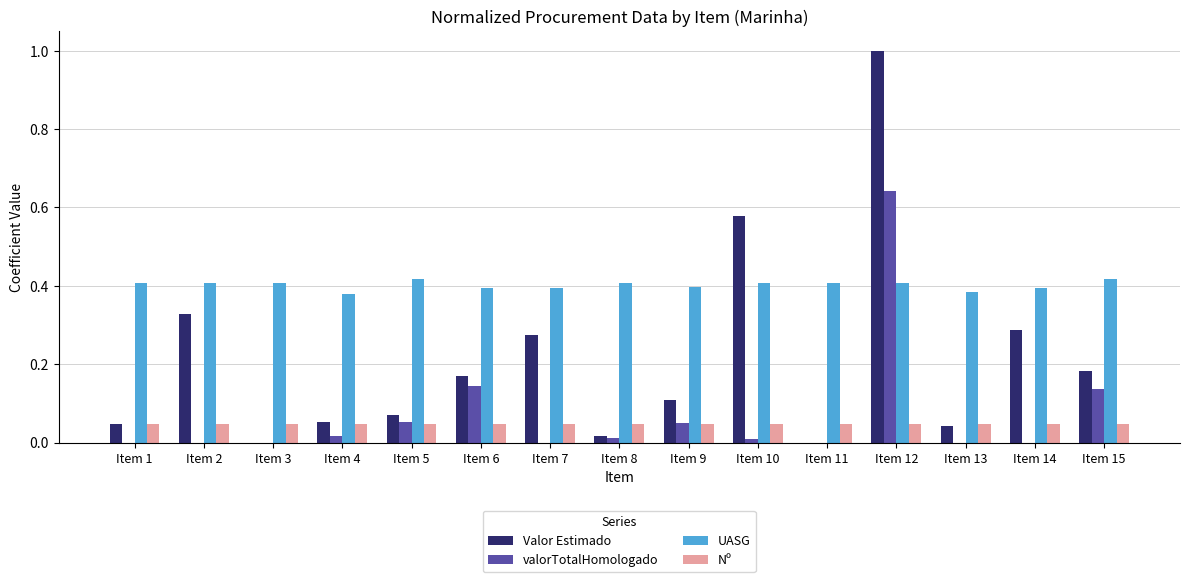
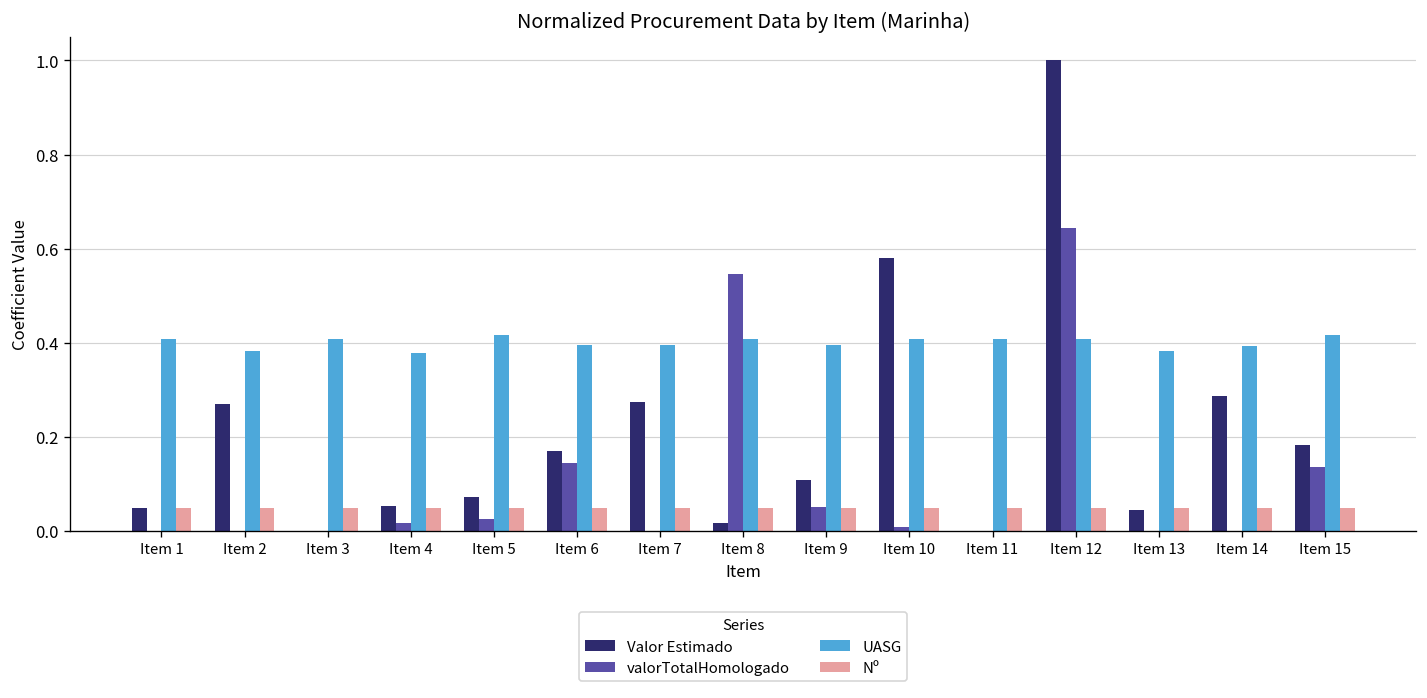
  {
    "Valor Estimado": {
      "Item 1": 0.05,
-     "Item 2": 0.33,
+     "Item 2": 0.27,
      "Item 3": 0.00,
      "Item 4": 0.05,
      "Item 5": 0.07,
      "Item 6": 0.17,
      "Item 7": 0.27,
      "Item 8": 0.02,
      "Item 9": 0.11,
      "Item 10": 0.58,
      "Item 11": 0.00,
      "Item 12": 1.00,
      "Item 13": 0.04,
      "Item 14": 0.29,
      "Item 15": 0.18
    },
    "valorTotalHomologado": {
      "Item 1": 0.00,
      "Item 2": 0.00,
      "Item 3": 0.00,
      "Item 4": 0.02,
-     "Item 5": 0.05,
+     "Item 5": 0.02,
      "Item 6": 0.14,
      "Item 7": 0.00,
-     "Item 8": 0.01,
+     "Item 8": 0.55,
      "Item 9": 0.05,
      "Item 10": 0.01,
      "Item 11": 0.00,
      "Item 12": 0.64,
      "Item 13": 0.00,
      "Item 14": 0.00,
      "Item 15": 0.14
    },
    "UASG": {
      "Item 1": 0.41,
-     "Item 2": 0.41,
+     "Item 2": 0.38,
      "Item 3": 0.41,
      "Item 4": 0.38,
      "Item 5": 0.42,
      "Item 6": 0.39,
      "Item 7": 0.39,
      "Item 8": 0.41,
      "Item 9": 0.40,
      "Item 10": 0.41,
      "Item 11": 0.41,
      "Item 12": 0.41,
      "Item 13": 0.38,
      "Item 14": 0.39,
      "Item 15": 0.42
    },
    "Nº": {
      "Item 1": 0.05,
      "Item 2": 0.05,
      "Item 3": 0.05,
      "Item 4": 0.05,
      "Item 5": 0.05,
      "Item 6": 0.05,
      "Item 7": 0.05,
      "Item 8": 0.05,
      "Item 9": 0.05,
      "Item 10": 0.05,
      "Item 11": 0.05,
      "Item 12": 0.05,
      "Item 13": 0.05,
      "Item 14": 0.05,
      "Item 15": 0.05
    }
  }
